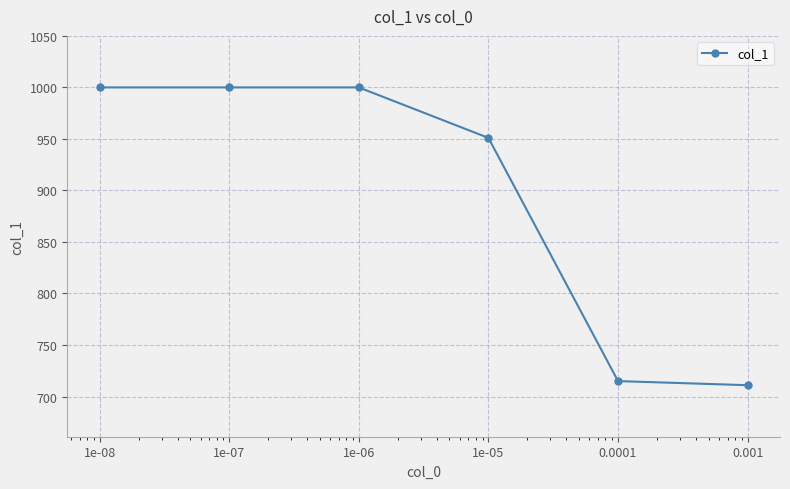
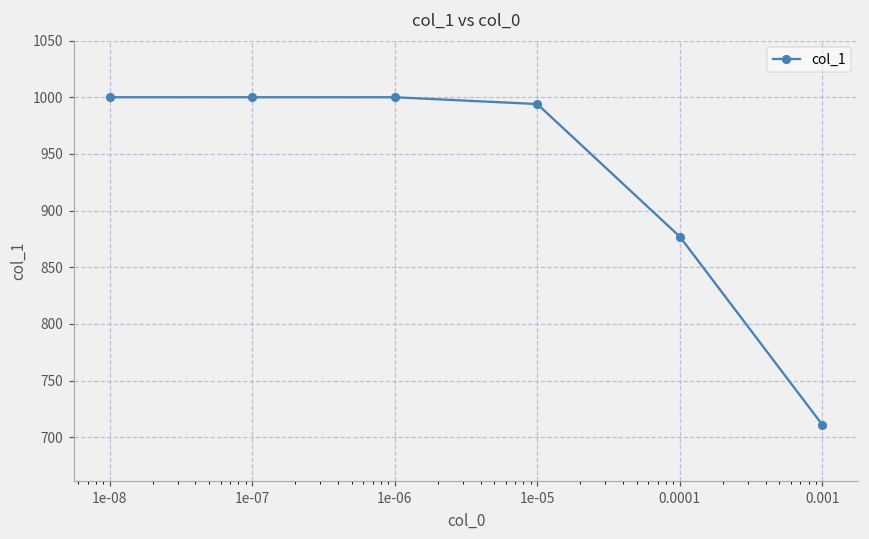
  {
    "1e-08": 1000,
    "1e-07": 1000,
    "1e-06": 1000,
-   "1e-05": 951,
-   "0.0001": 715,
+   "1e-05": 994,
+   "0.0001": 877,
    "0.001": 711
  }
